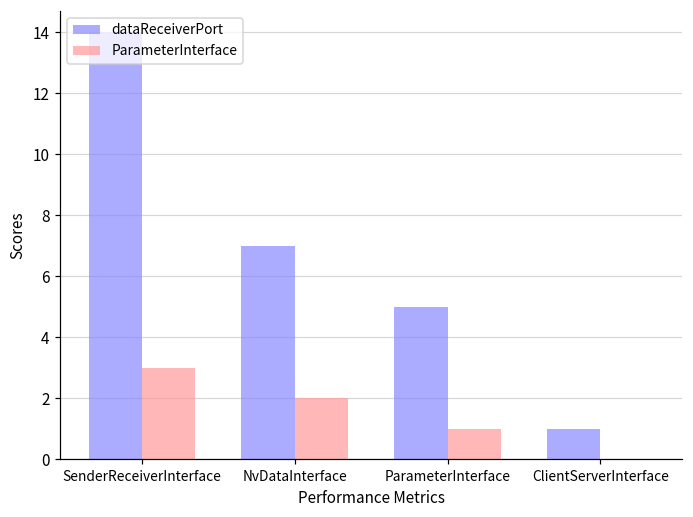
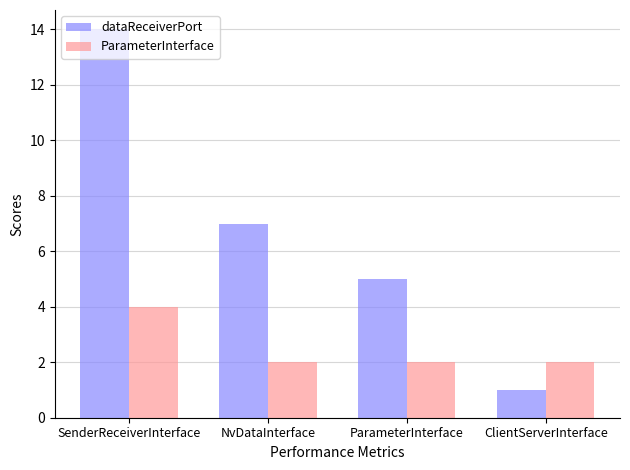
  {
    "dataReceiverPort": {
      "NvDataInterface": 7,
      "ParameterInterface": 5,
      "ClientServerInterface": 1
    },
    "ParameterInterface": {
-     "SenderReceiverInterface": 3,
+     "SenderReceiverInterface": 4,
      "NvDataInterface": 2,
-     "ParameterInterface": 1,
-     "ClientServerInterface": 0
+     "ParameterInterface": 2,
+     "ClientServerInterface": 2
    }
  }
